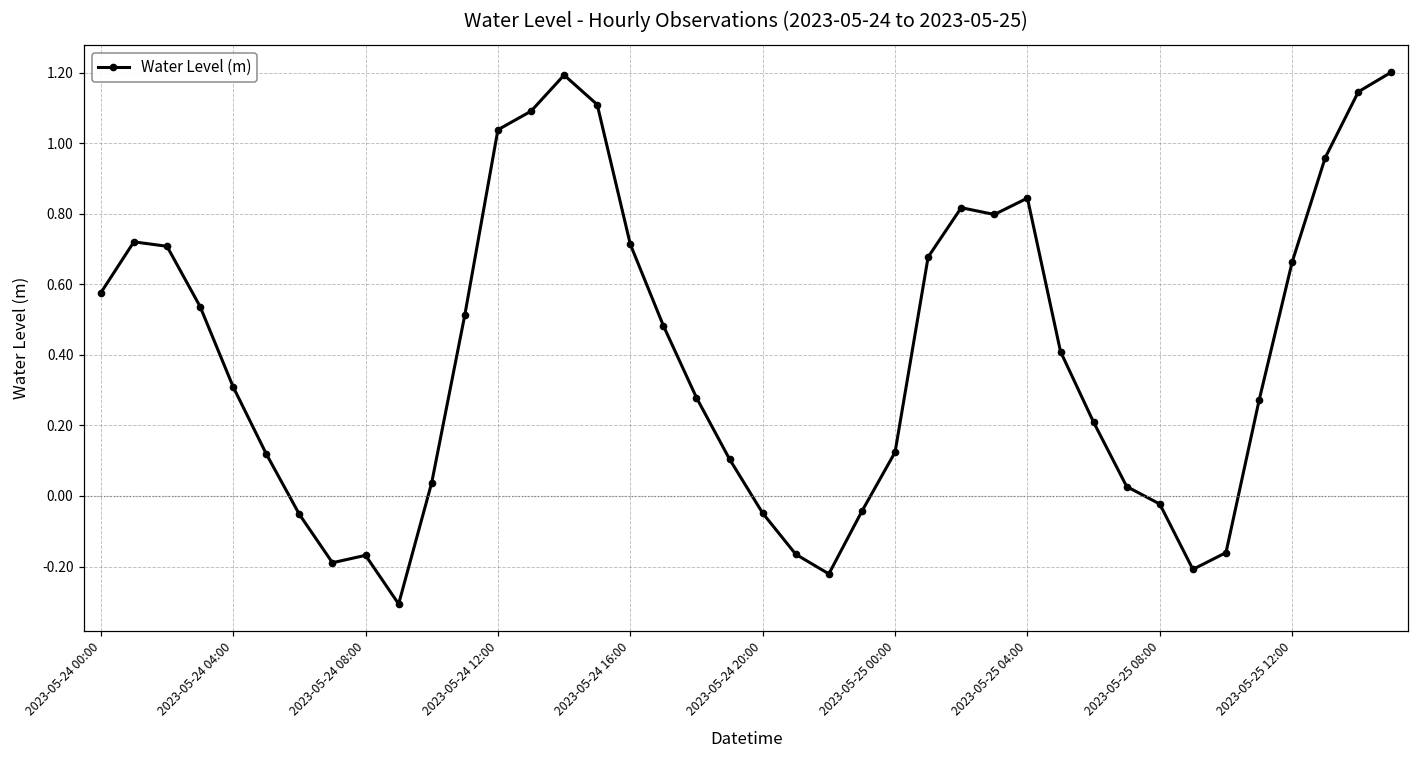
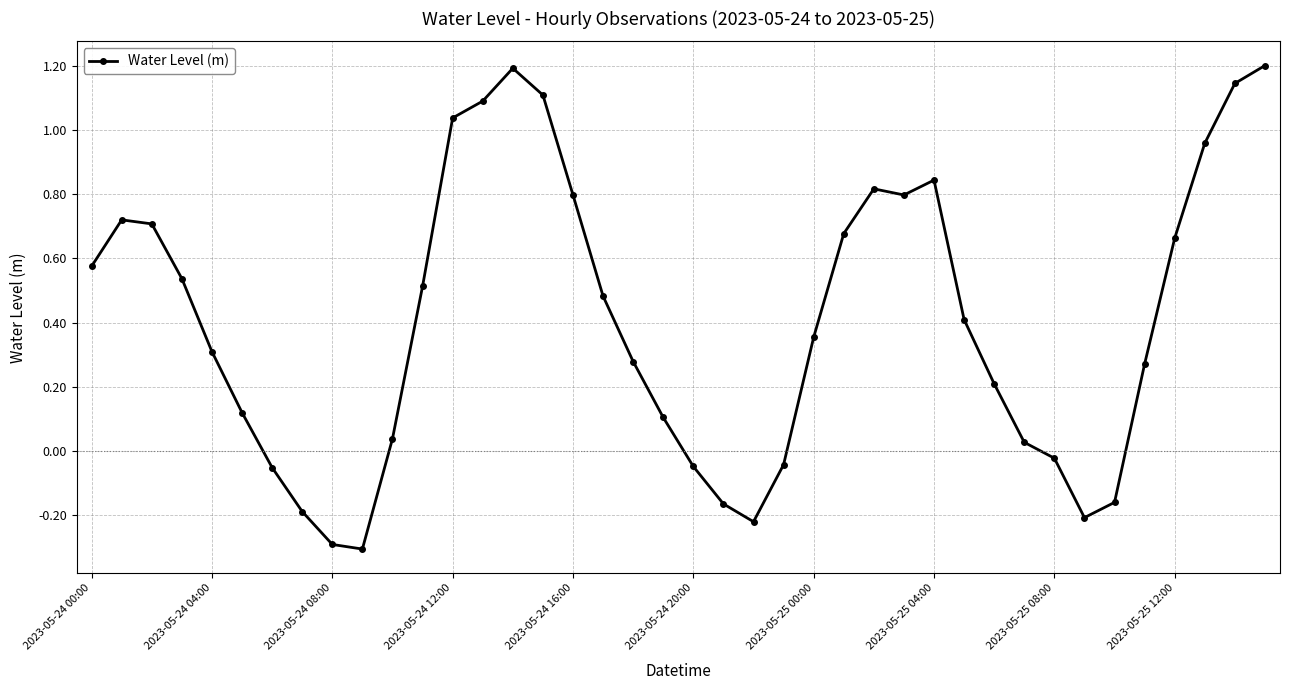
  {
    "2023-05-24 00:00": 0.58,
    "2023-05-24 04:00": 0.31,
-   "2023-05-24 08:00": -0.17,
+   "2023-05-24 08:00": -0.29,
    "2023-05-24 12:00": 1.04,
-   "2023-05-24 16:00": 0.71,
+   "2023-05-24 16:00": 0.80,
    "2023-05-24 20:00": -0.05,
-   "2023-05-25 00:00": 0.12,
+   "2023-05-25 00:00": 0.35,
    "2023-05-25 04:00": 0.84,
    "2023-05-25 08:00": -0.02,
    "2023-05-25 12:00": 0.66
  }
